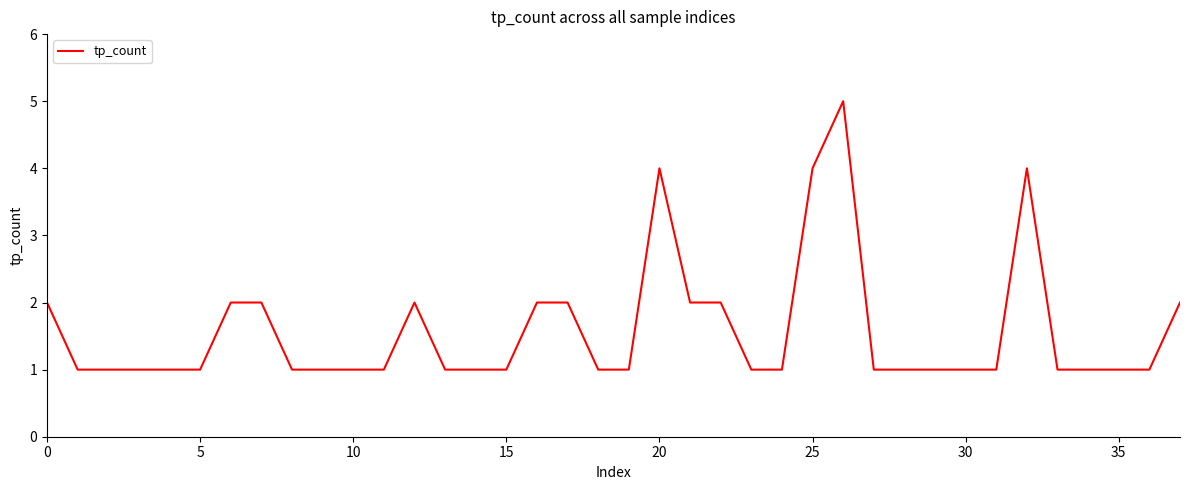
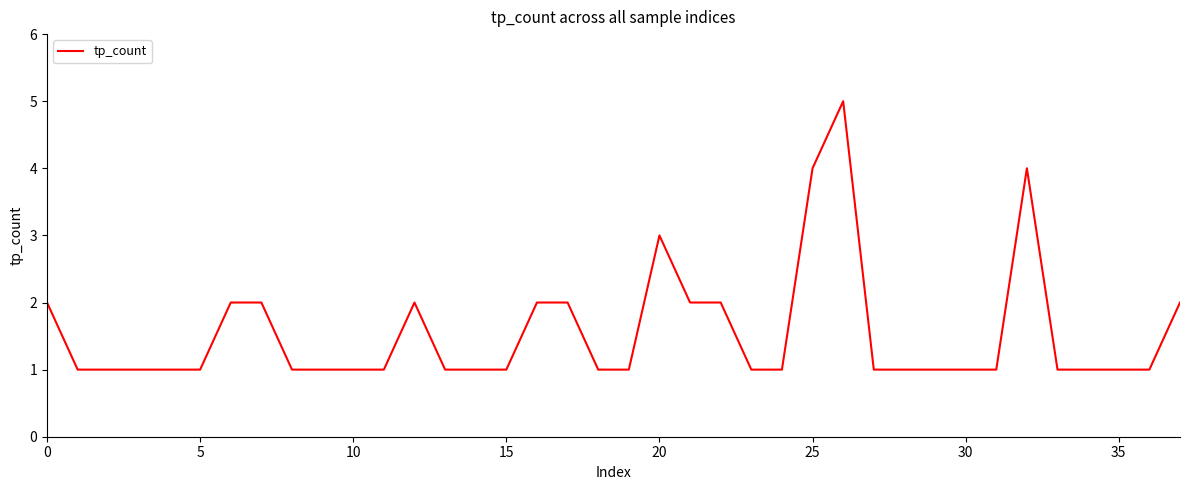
  {
    "0": 2,
    "5": 1,
    "10": 1,
    "15": 1,
-   "20": 4,
+   "20": 3,
    "25": 4,
    "30": 1,
    "35": 1
  }
